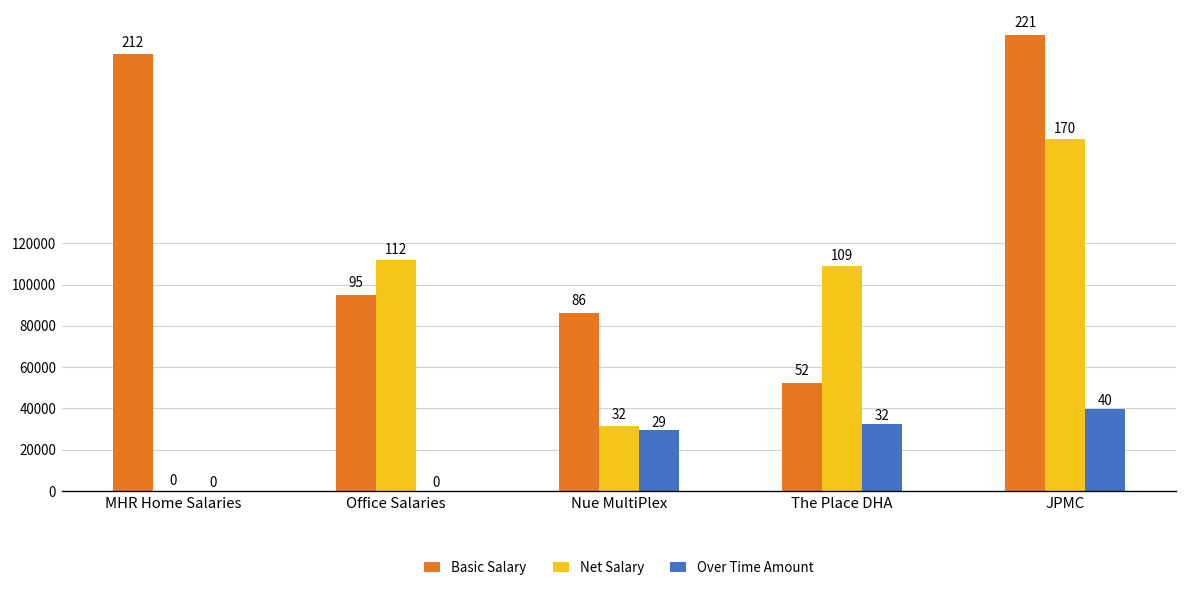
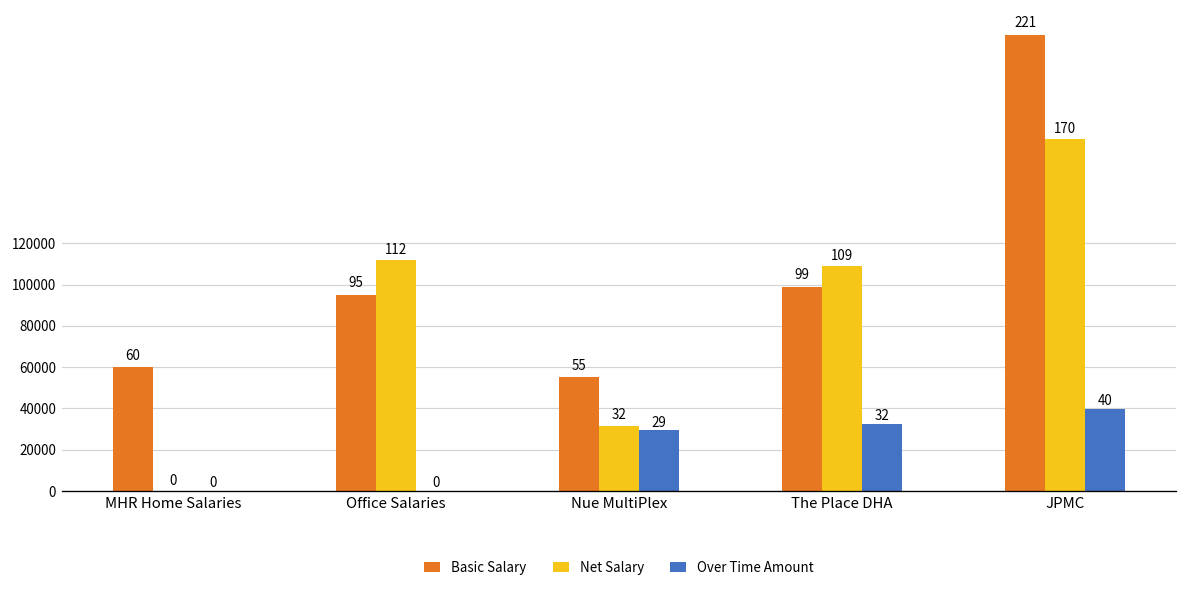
  {
    "Basic Salary": {
-     "MHR Home Salaries": 212,
-     "Nue MultiPlex": 86,
-     "The Place DHA": 52
+     "MHR Home Salaries": 60,
+     "Nue MultiPlex": 55,
+     "The Place DHA": 99
    },
    "Net Salary": {
      "MHR Home Salaries": 0
    },
    "Over Time Amount": {
      "MHR Home Salaries": 0,
      "Office Salaries": 0
    }
  }
